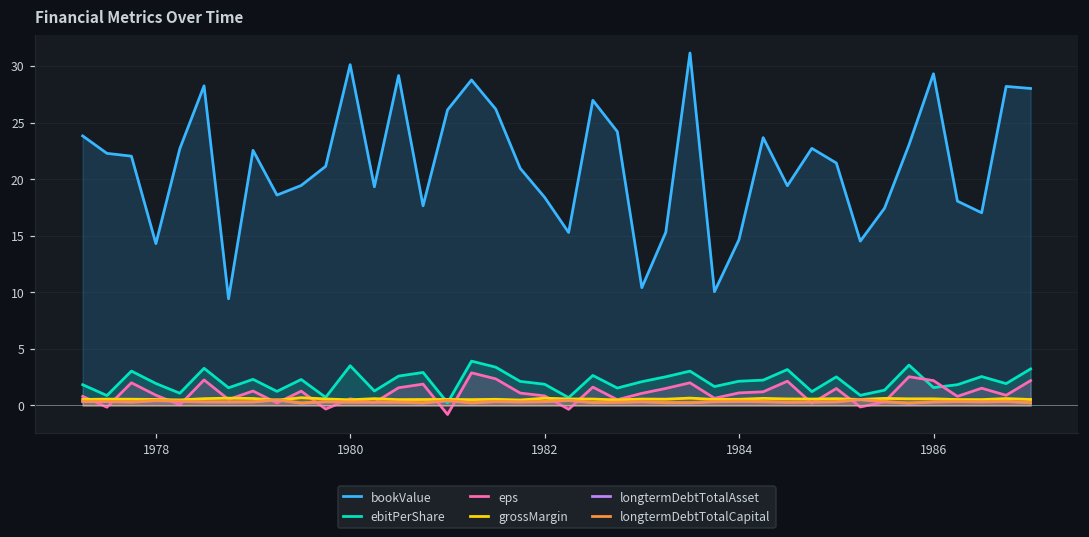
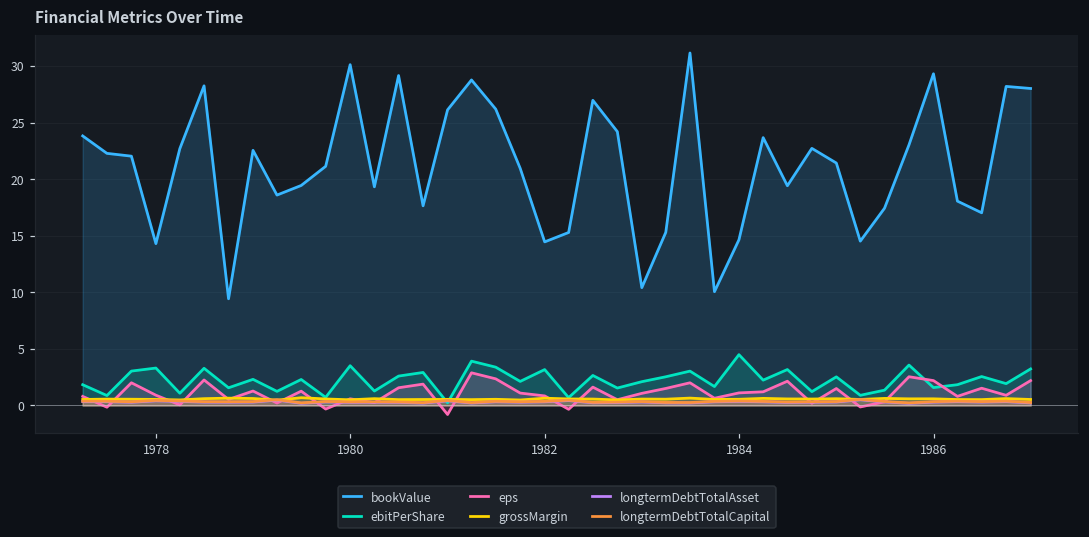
  {
    "bookValue": {
      "1978": 14.3,
      "1980": 30.1,
-     "1982": 18.4,
+     "1982": 14.5,
      "1984": 14.6,
      "1986": 29.3
    },
    "ebitPerShare": {
-     "1978": 1.9,
+     "1978": 3.3,
      "1980": 3.5,
-     "1982": 1.9,
-     "1984": 2.1,
+     "1982": 3.2,
+     "1984": 4.5,
      "1986": 1.6
    },
    "grossMargin": {
      "1986": 0.6
    }
  }
